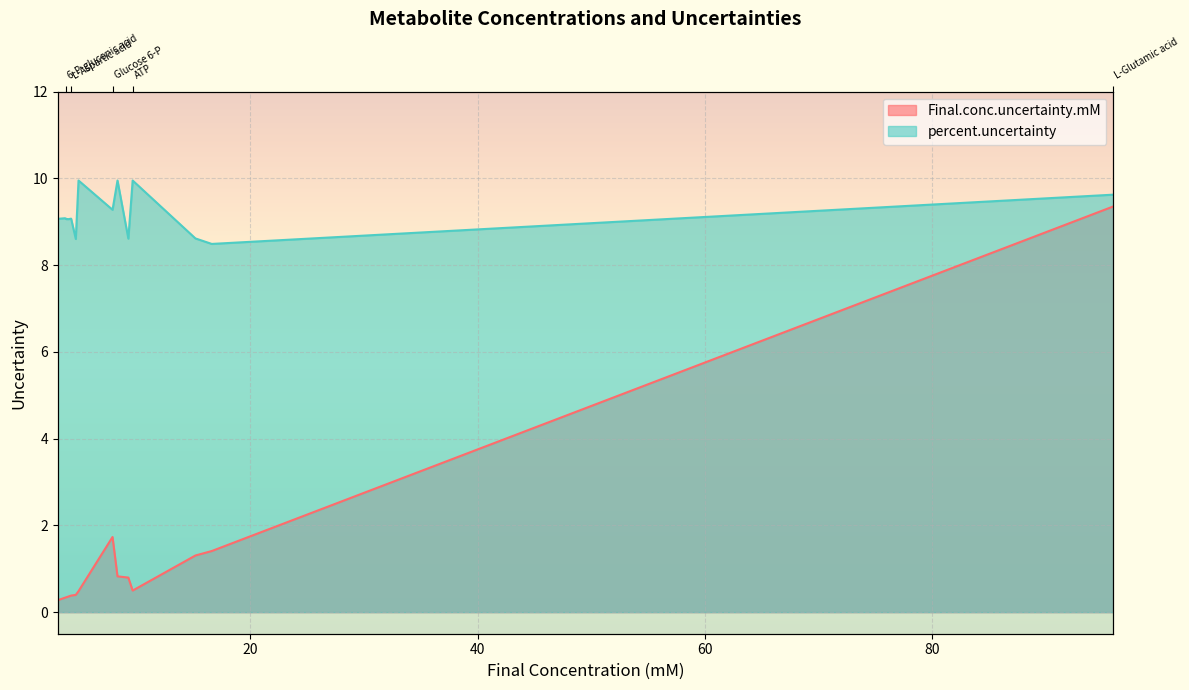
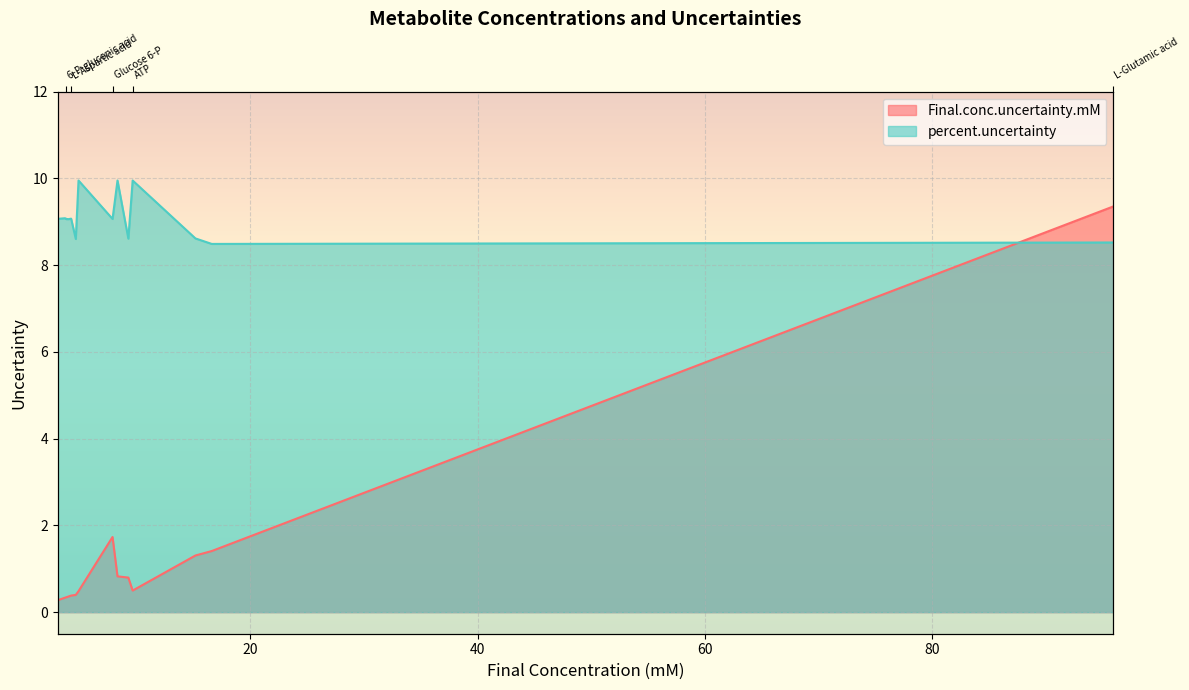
  {
    "Final.conc.uncertainty.mM": {
      "6-P-gluconic acid": 0.3,
      "L-Aspartic acid": 0.4,
      "Glucose 6-P": 1.7,
      "ATP": 0.5,
      "L-Glutamic acid": 9.4
    },
    "percent.uncertainty": {
      "6-P-gluconic acid": 9.1,
      "L-Aspartic acid": 9.1,
-     "Glucose 6-P": 9.3,
+     "Glucose 6-P": 9.1,
      "ATP": 10.0,
-     "L-Glutamic acid": 9.6
+     "L-Glutamic acid": 8.5
    }
  }
